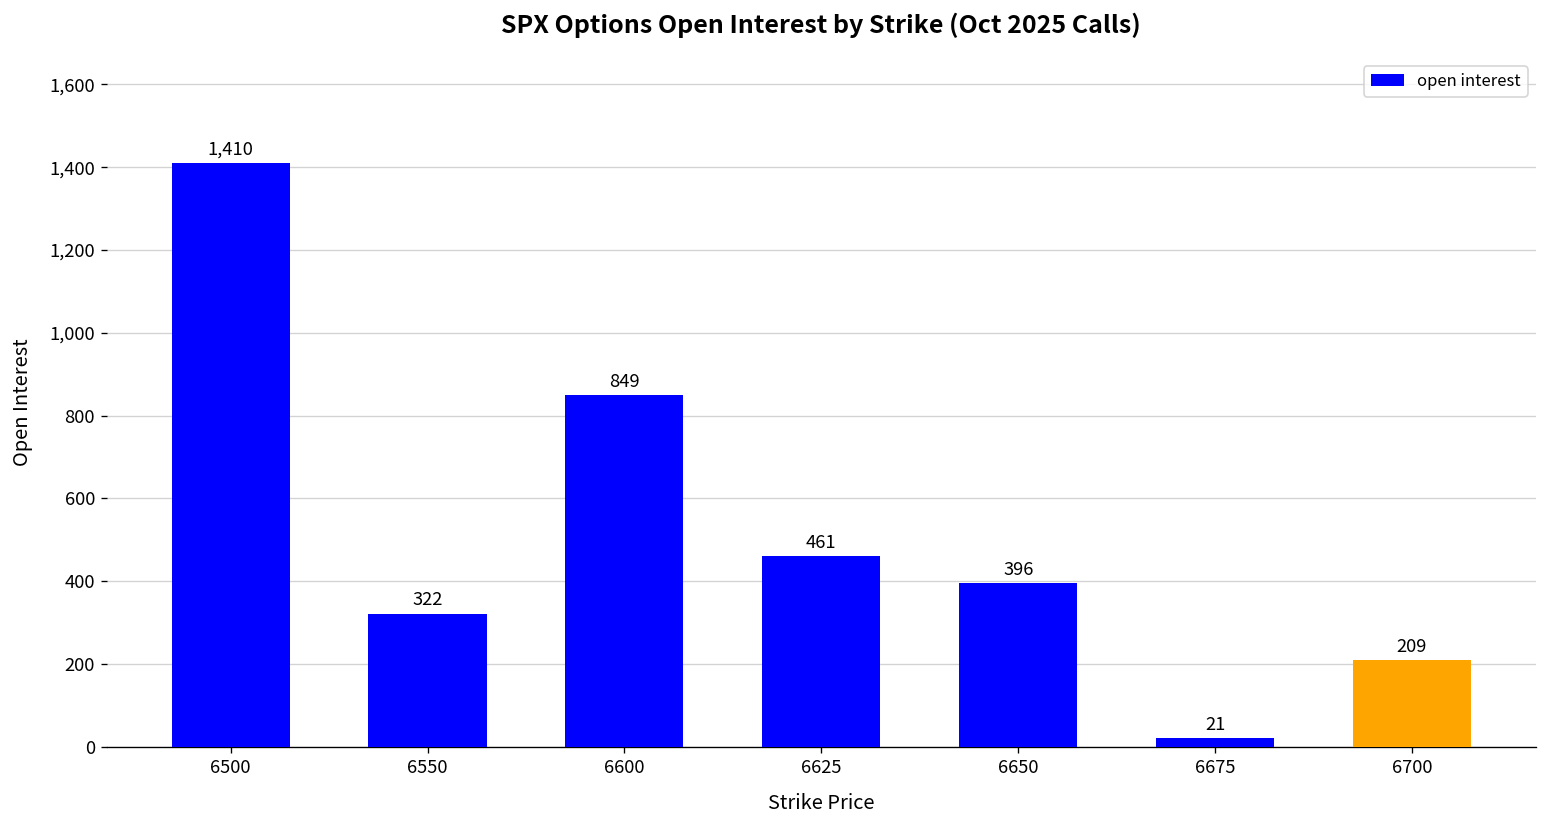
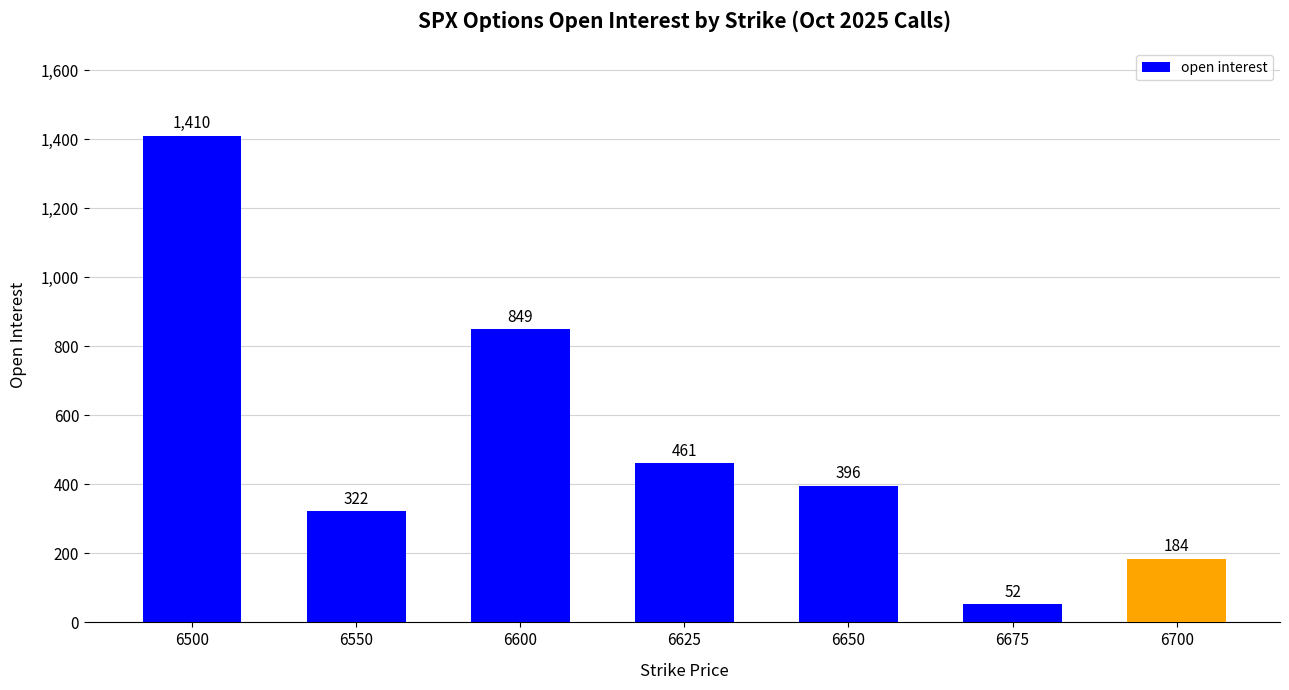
  {
    "6500": "1,410",
    "6550": "322",
    "6600": "849",
    "6625": "461",
    "6650": "396",
-   "6675": "21",
-   "6700": "209"
+   "6675": "52",
+   "6700": "184"
  }
